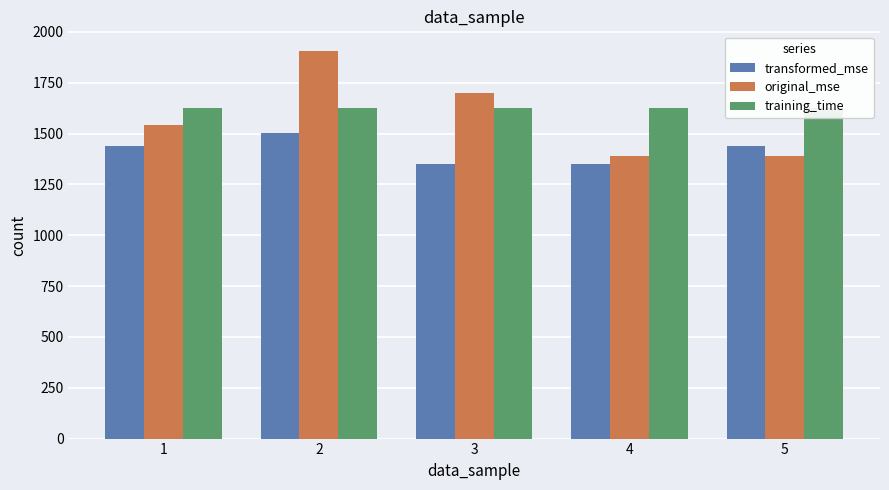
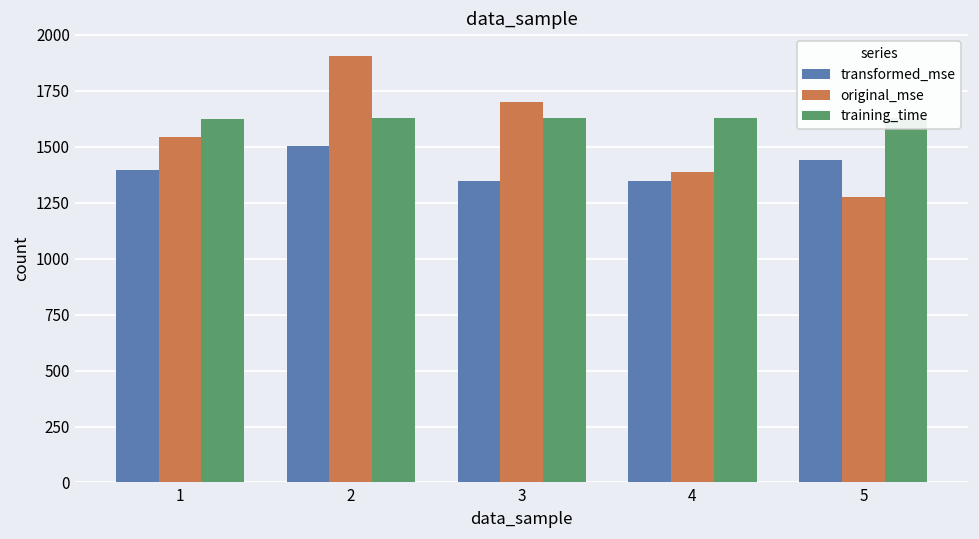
  {
    "transformed_mse": {
-     "1": 1440,
+     "1": 1400,
      "2": 1500,
      "3": 1350,
      "4": 1350,
      "5": 1440
    },
    "original_mse": {
      "1": 1540,
      "2": 1910,
      "3": 1700,
      "4": 1390,
-     "5": 1390
+     "5": 1280
    },
    "training_time": {
      "1": 1630,
      "2": 1630,
      "3": 1630,
      "4": 1630
    }
  }
